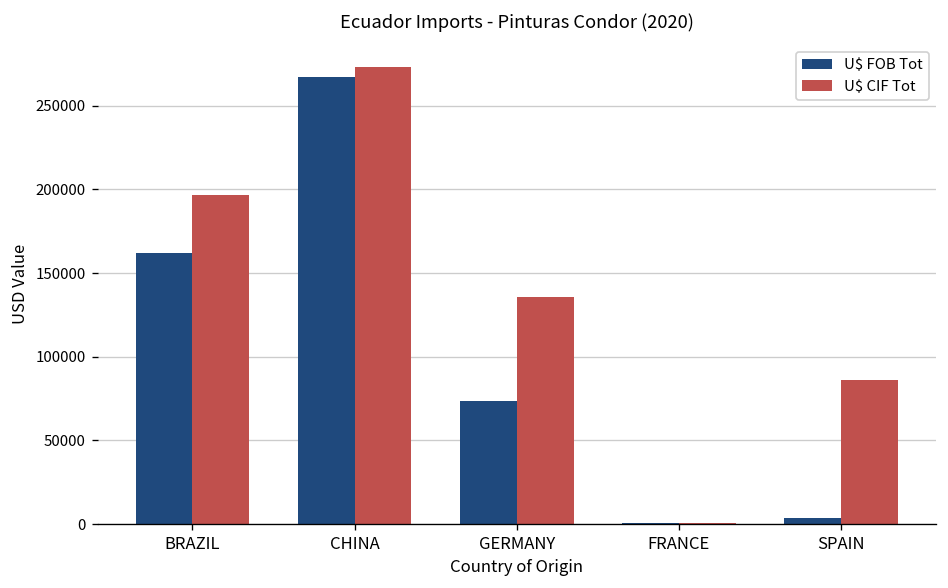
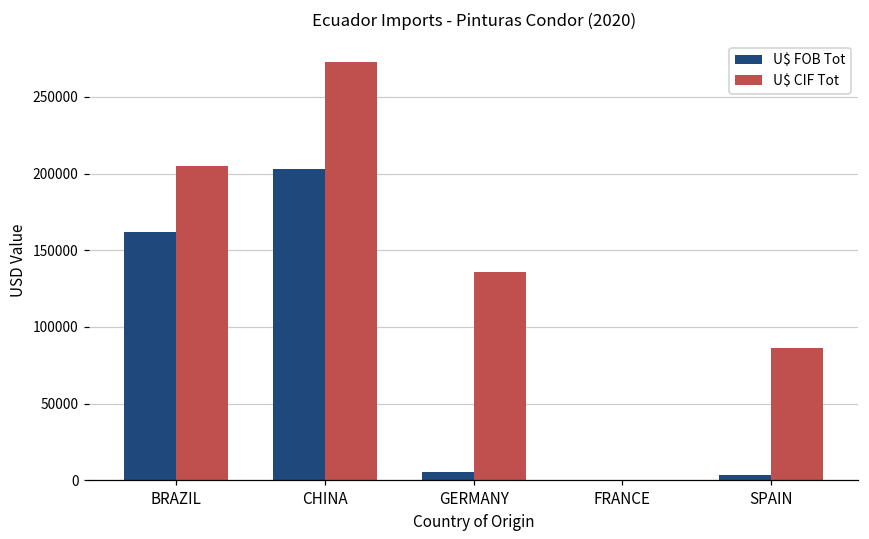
  {
    "U$ FOB Tot": {
      "BRAZIL": 162000,
-     "CHINA": 267000,
-     "GERMANY": 74000,
+     "CHINA": 203000,
+     "GERMANY": 5000,
      "SPAIN": 4000
    },
    "U$ CIF Tot": {
-     "BRAZIL": 197000,
+     "BRAZIL": 205000,
      "CHINA": 273000,
      "GERMANY": 136000,
      "SPAIN": 86000
    }
  }
